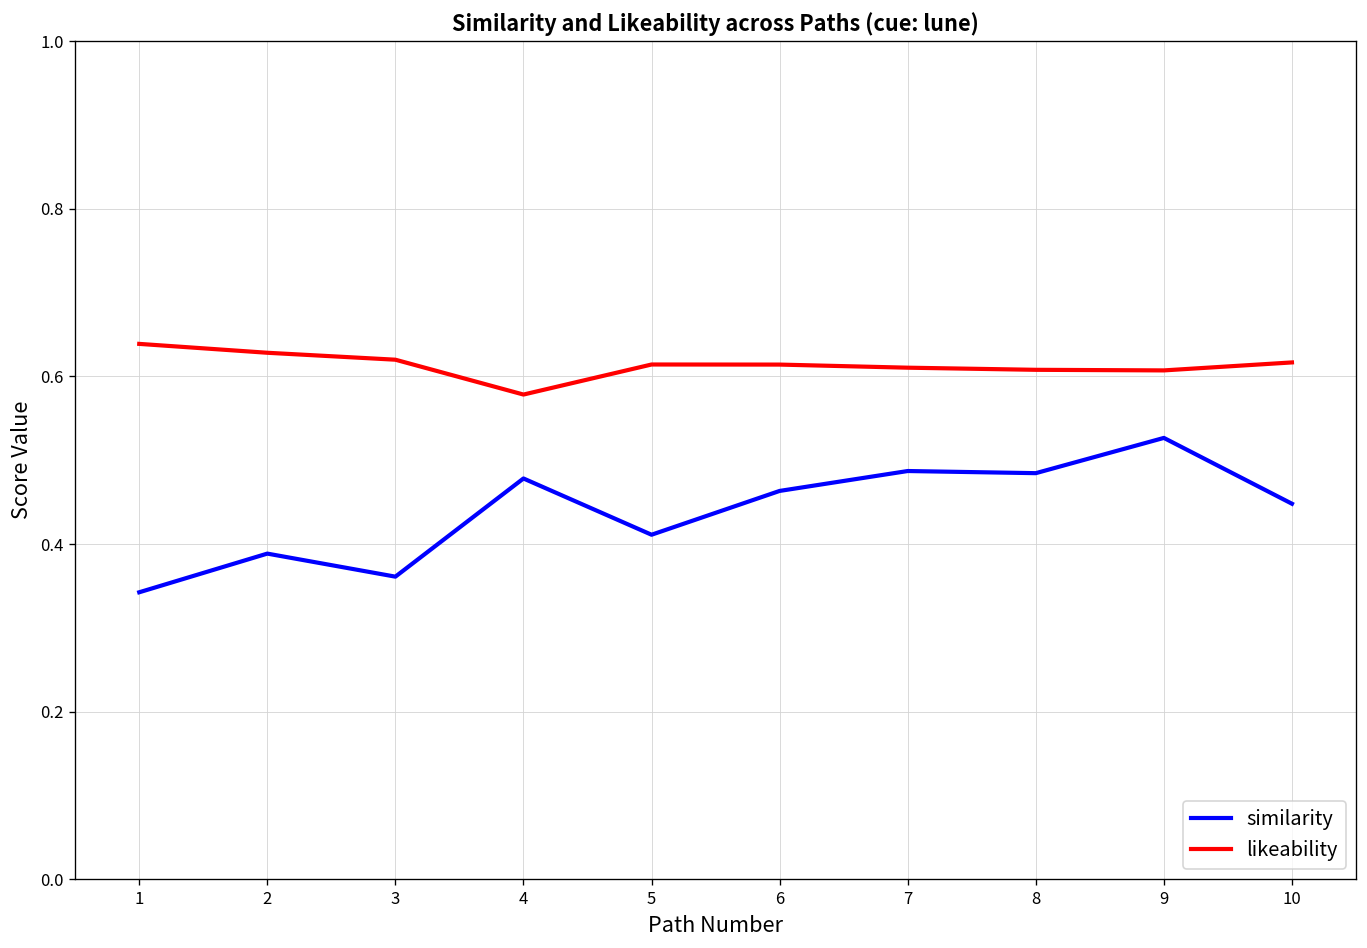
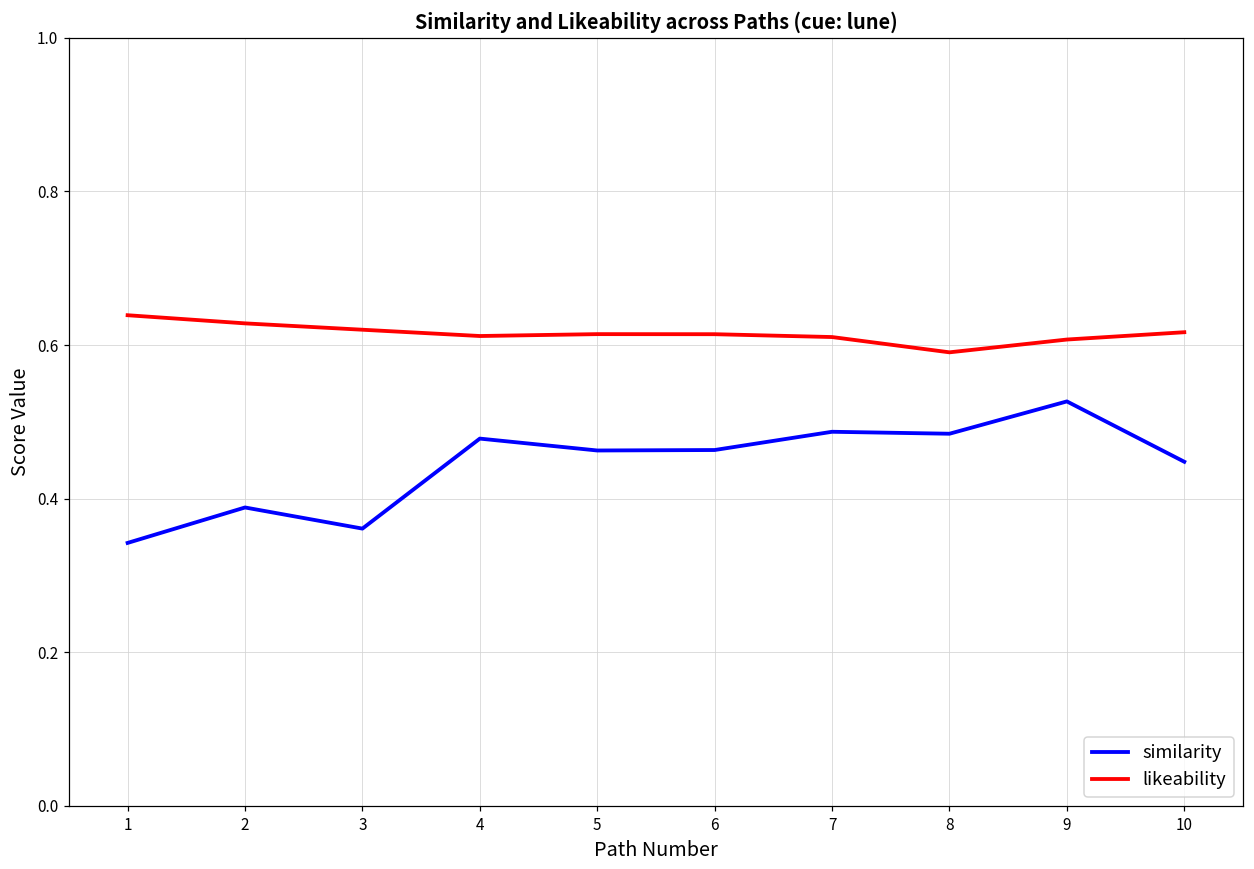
  {
    "similarity": {
      "1": 0.34,
      "2": 0.39,
      "3": 0.36,
      "4": 0.48,
-     "5": 0.41,
+     "5": 0.46,
      "6": 0.46,
      "7": 0.49,
      "8": 0.48,
      "9": 0.53,
      "10": 0.45
    },
    "likeability": {
      "1": 0.64,
      "2": 0.63,
      "3": 0.62,
-     "4": 0.58,
+     "4": 0.61,
      "5": 0.61,
      "6": 0.61,
      "7": 0.61,
-     "8": 0.61,
+     "8": 0.59,
      "9": 0.61,
      "10": 0.62
    }
  }
